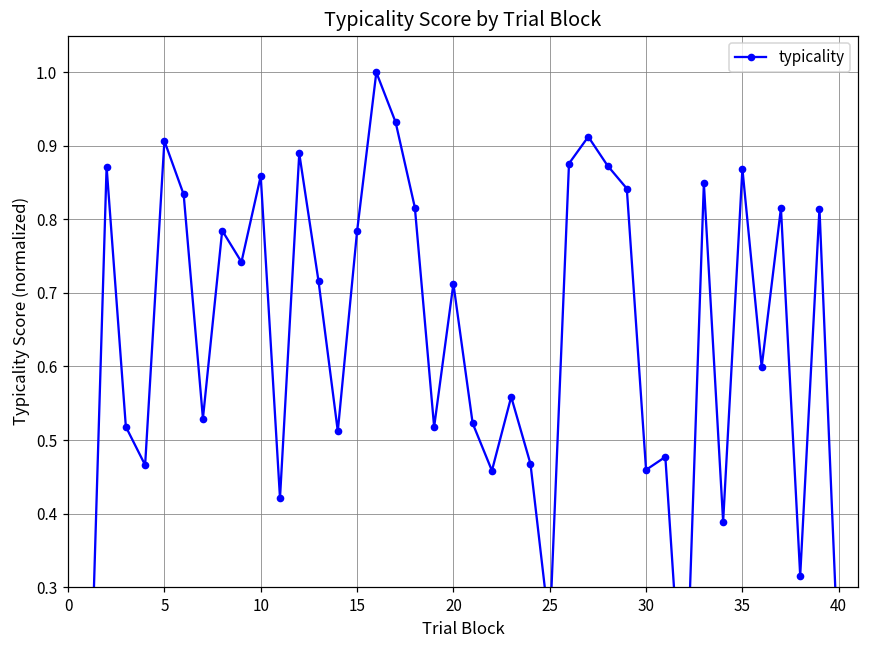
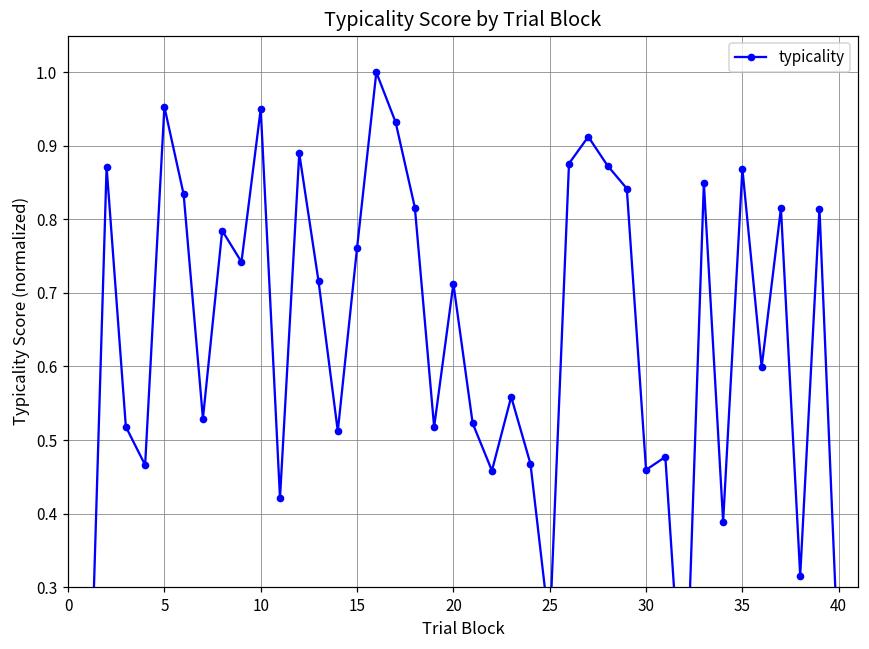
  {
-   "5": 0.91,
-   "10": 0.86,
-   "15": 0.78,
+   "5": 0.95,
+   "10": 0.95,
+   "15": 0.76,
    "20": 0.71,
    "30": 0.46,
    "35": 0.87
  }
